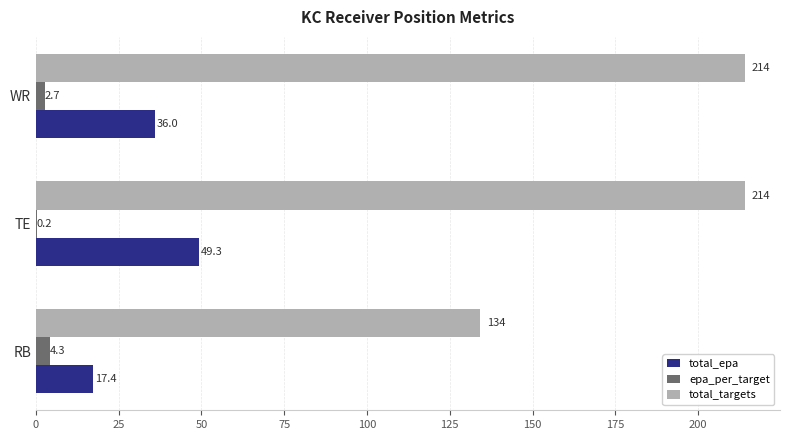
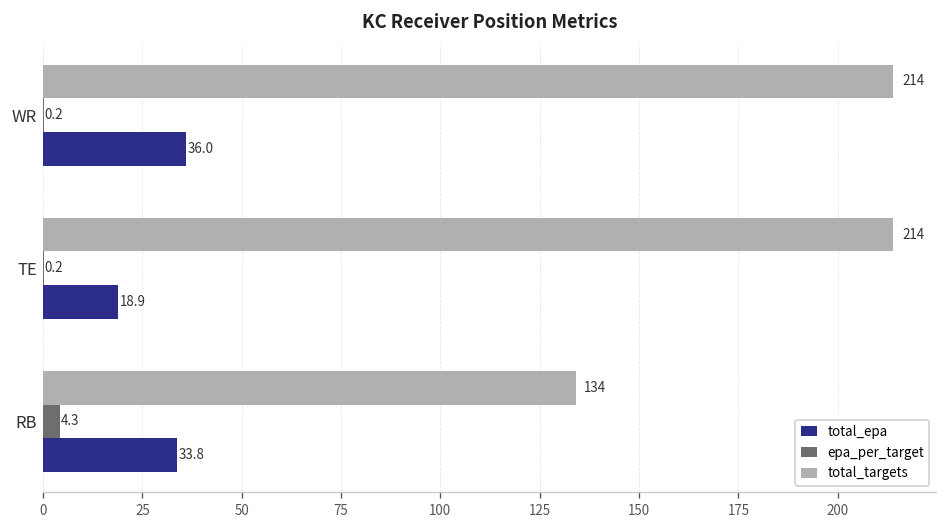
  {
    "total_epa": {
      "WR": 36.0,
-     "TE": 49.3,
-     "RB": 17.4
+     "TE": 18.9,
+     "RB": 33.8
    },
    "epa_per_target": {
-     "WR": 2.7,
+     "WR": 0.2,
      "TE": 0.2,
      "RB": 4.3
    },
    "total_targets": {
      "WR": 214,
      "TE": 214,
      "RB": 134
    }
  }
